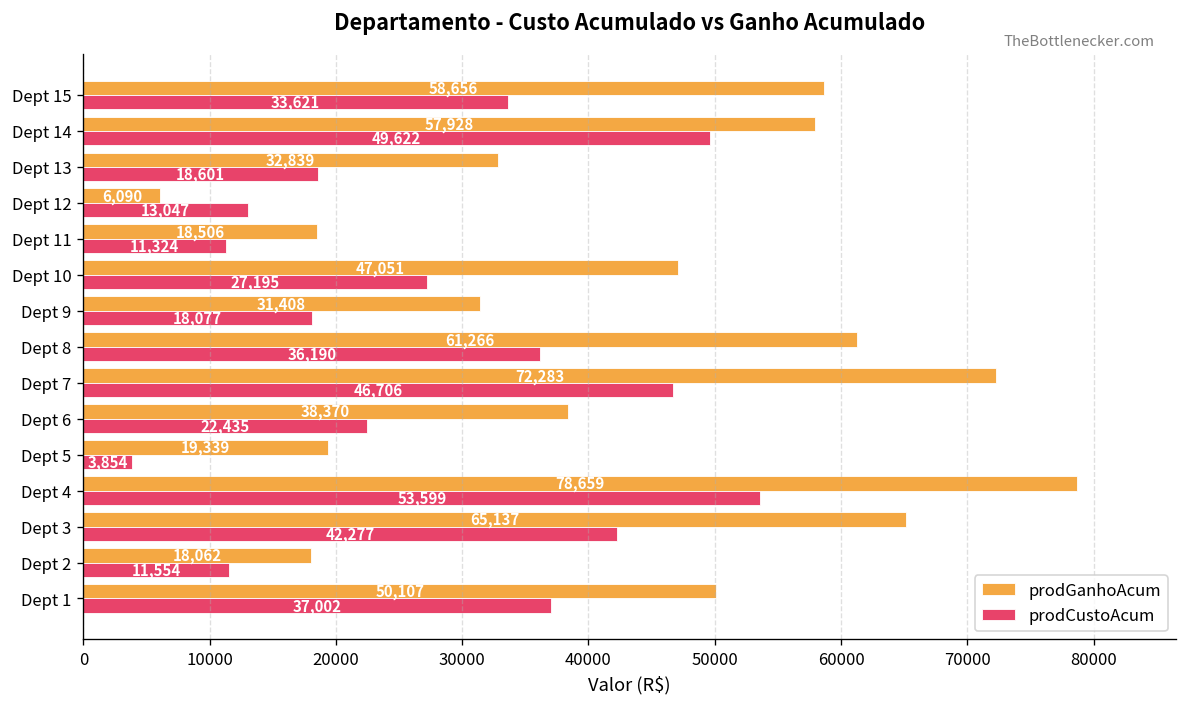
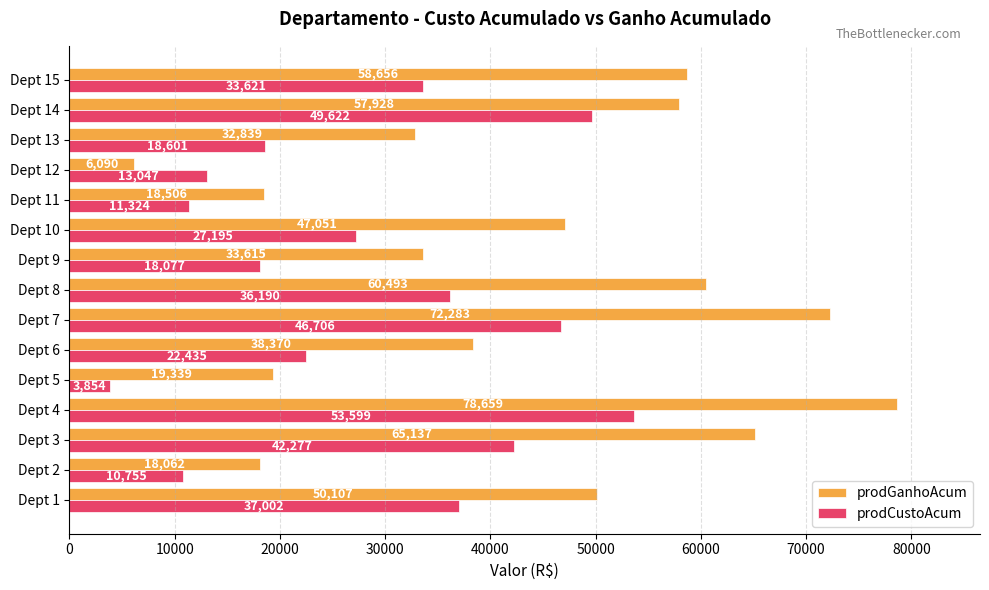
  {
    "prodGanhoAcum": {
      "Dept 15": "58,656",
      "Dept 14": "57,928",
      "Dept 13": "32,839",
      "Dept 12": "6,090",
      "Dept 11": "18,506",
      "Dept 10": "47,051",
-     "Dept 9": "31,408",
-     "Dept 8": "61,266",
+     "Dept 9": "33,615",
+     "Dept 8": "60,493",
      "Dept 7": "72,283",
      "Dept 6": "38,370",
      "Dept 5": "19,339",
      "Dept 4": "78,659",
      "Dept 3": "65,137",
      "Dept 2": "18,062",
      "Dept 1": "50,107"
    },
    "prodCustoAcum": {
      "Dept 15": "33,621",
      "Dept 14": "49,622",
      "Dept 13": "18,601",
      "Dept 12": "13,047",
      "Dept 11": "11,324",
      "Dept 10": "27,195",
      "Dept 9": "18,077",
      "Dept 8": "36,190",
      "Dept 7": "46,706",
      "Dept 6": "22,435",
      "Dept 5": "3,854",
      "Dept 4": "53,599",
      "Dept 3": "42,277",
-     "Dept 2": "11,554",
+     "Dept 2": "10,755",
      "Dept 1": "37,002"
    }
  }
